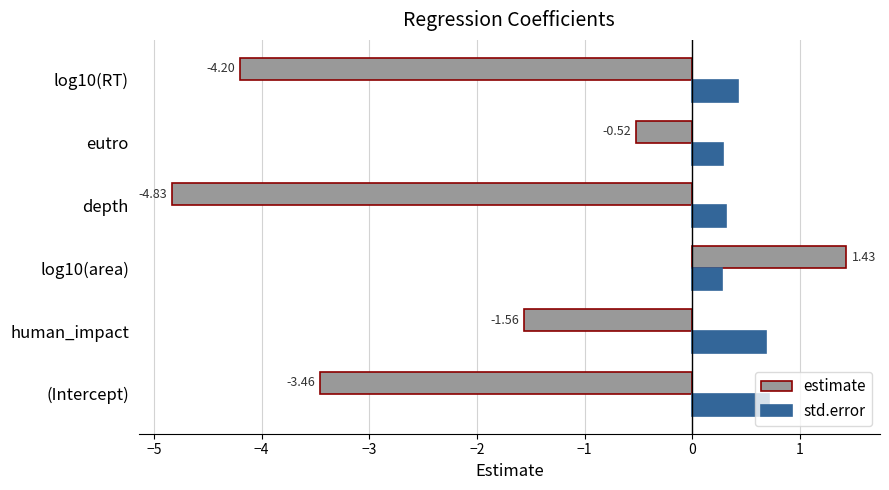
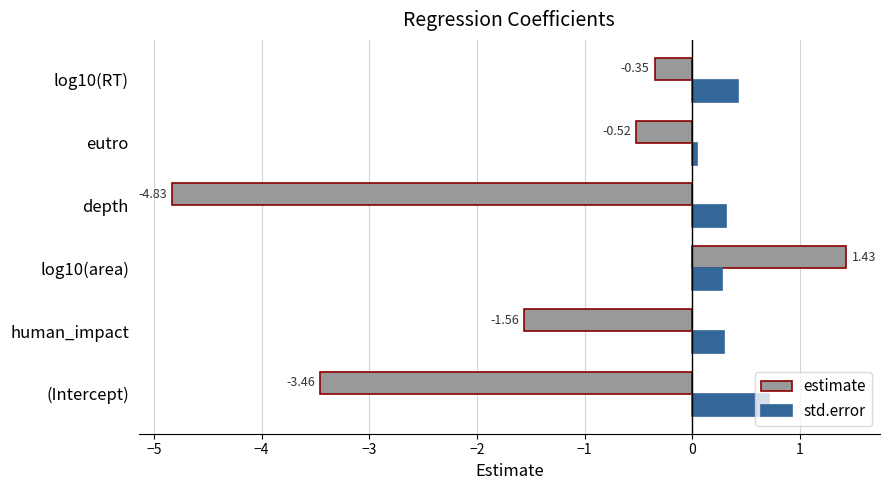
  {
    "estimate": {
-     "log10(RT)": -4.20,
+     "log10(RT)": -0.35,
      "eutro": -0.52,
      "depth": -4.83,
      "log10(area)": 1.43,
      "human_impact": -1.56,
      "(Intercept)": -3.46
    },
    "std.error": {
      "log10(RT)": 0.43,
-     "eutro": 0.28,
+     "eutro": 0.05,
      "depth": 0.32,
      "log10(area)": 0.28,
-     "human_impact": 0.68
+     "human_impact": 0.30
    }
  }
